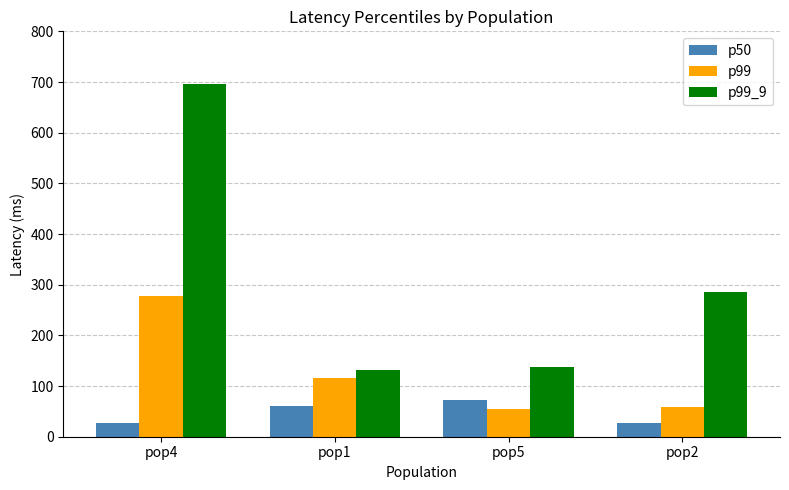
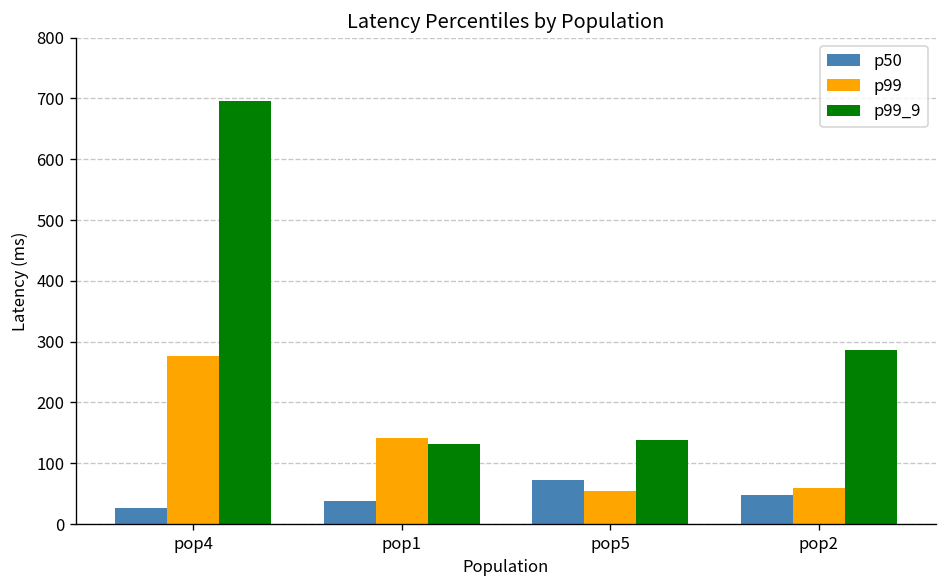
  {
    "p50": {
      "pop4": 30,
-     "pop1": 60,
+     "pop1": 40,
      "pop5": 70,
-     "pop2": 30
+     "pop2": 50
    },
    "p99": {
      "pop4": 280,
-     "pop1": 120,
+     "pop1": 140,
      "pop5": 60,
      "pop2": 60
    },
    "p99_9": {
      "pop4": 700,
      "pop1": 130,
      "pop5": 140,
      "pop2": 290
    }
  }
